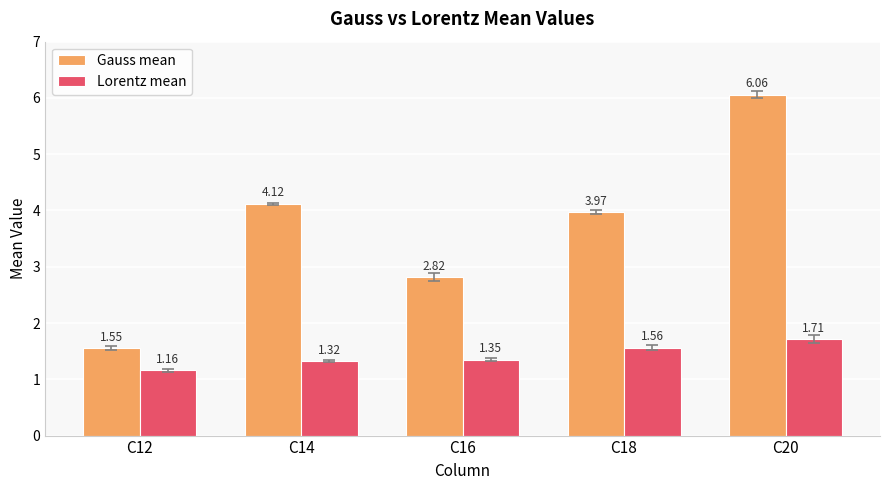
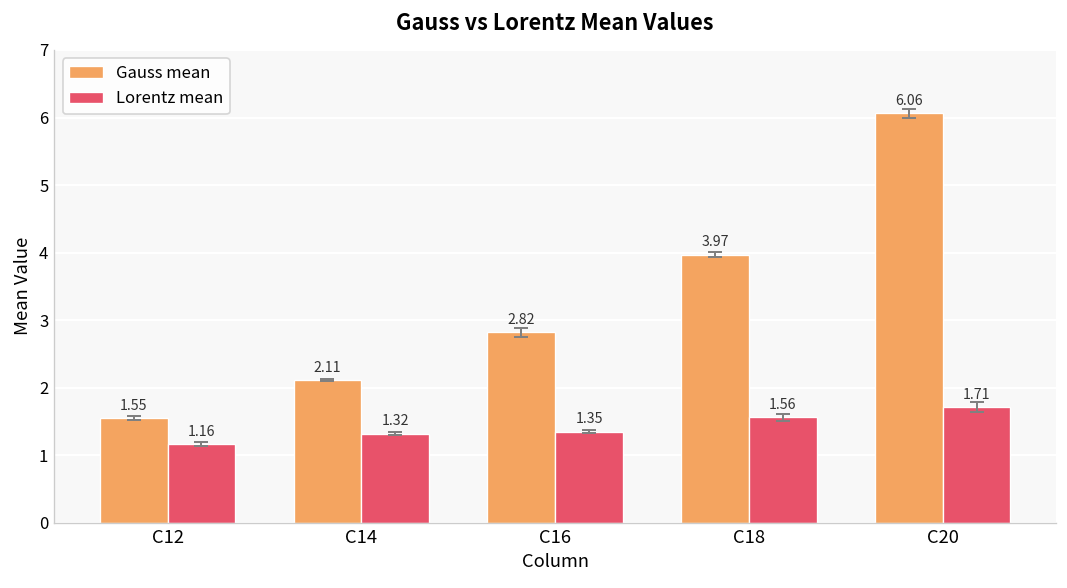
  {
    "Gauss mean": {
      "C12": 1.55,
-     "C14": 4.12,
+     "C14": 2.11,
      "C18": 3.97
    },
    "Lorentz mean": {
      "C12": 1.16,
      "C14": 1.32,
      "C16": 1.35
    }
  }
